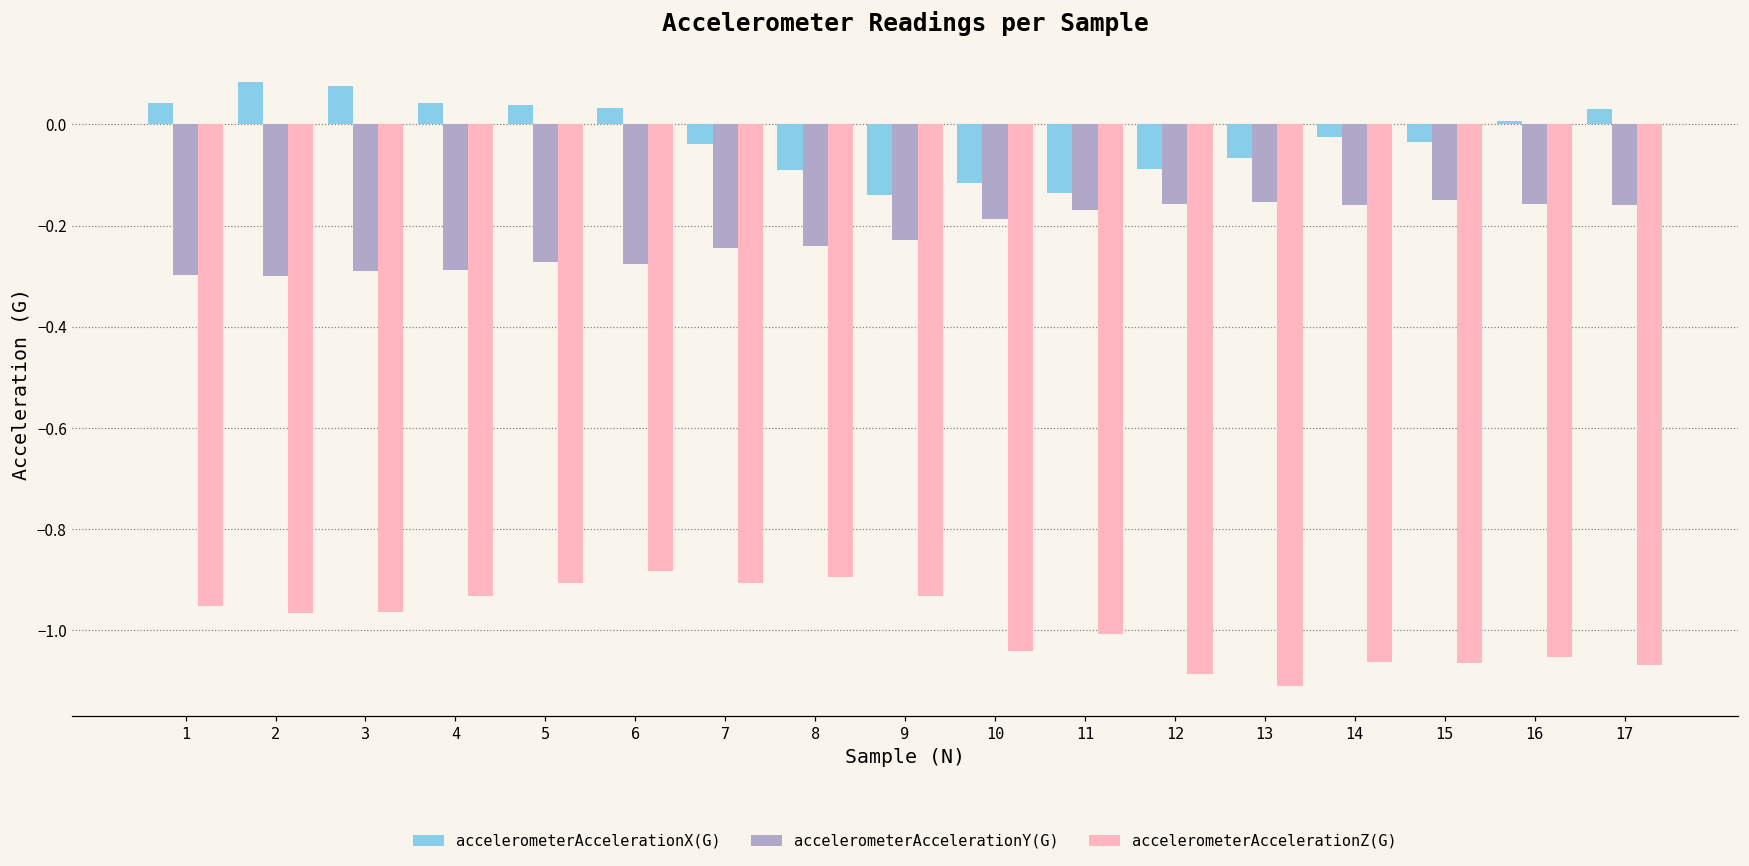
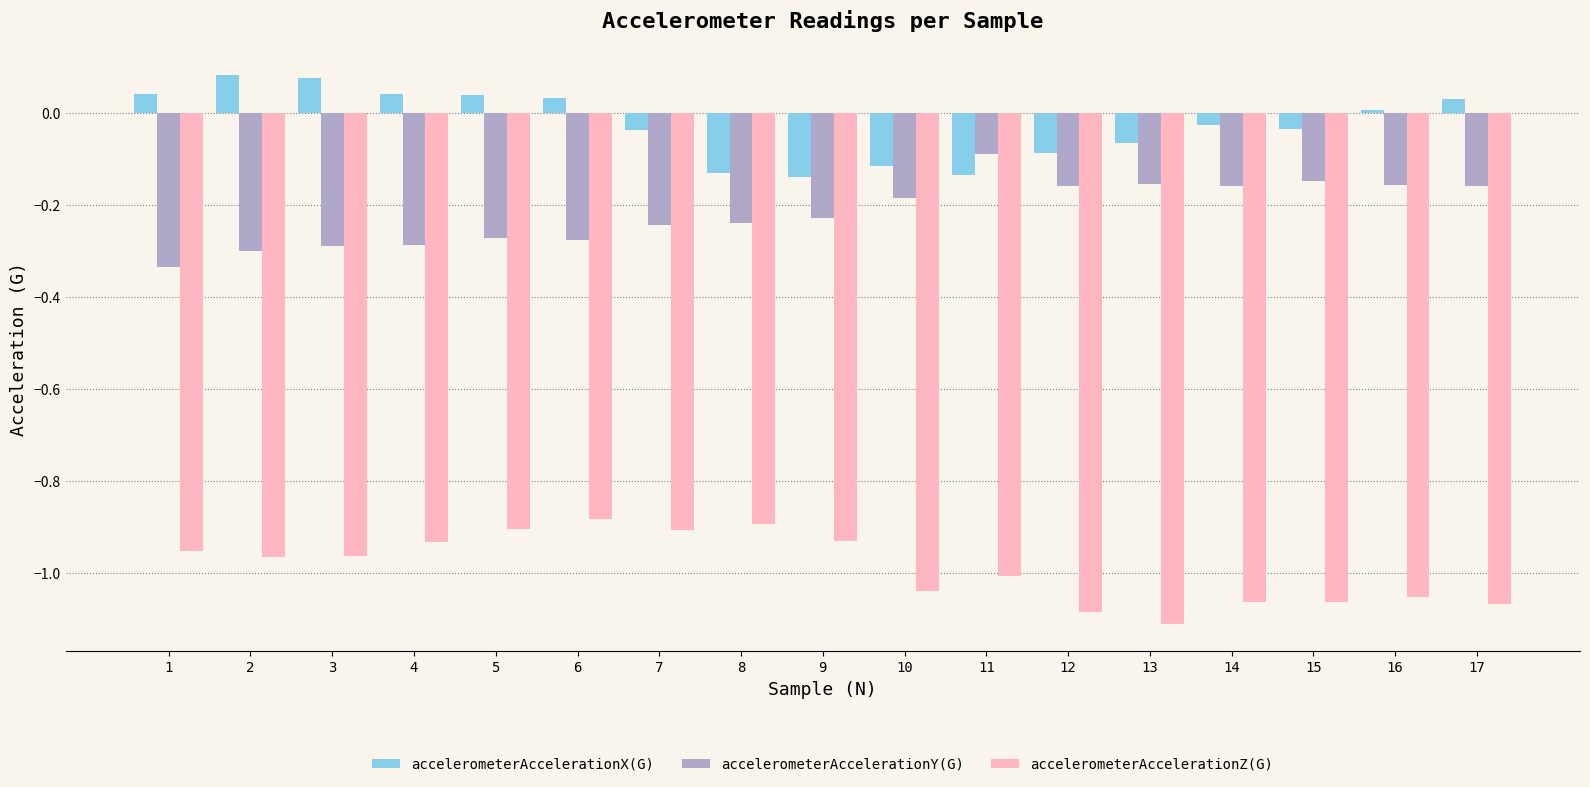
  {
    "accelerometerAccelerationX(G)": {
      "1": 0.04,
      "2": 0.08,
      "3": 0.08,
      "4": 0.04,
      "5": 0.04,
      "6": 0.03,
      "7": -0.04,
-     "8": -0.09,
+     "8": -0.13,
      "9": -0.14,
      "10": -0.12,
      "11": -0.14,
      "12": -0.09,
      "13": -0.07,
      "14": -0.03,
      "15": -0.03,
      "16": 0.01,
      "17": 0.03
    },
    "accelerometerAccelerationY(G)": {
-     "1": -0.30,
+     "1": -0.33,
      "2": -0.30,
      "3": -0.29,
      "4": -0.29,
      "5": -0.27,
      "6": -0.28,
      "7": -0.24,
      "8": -0.24,
      "9": -0.23,
      "10": -0.19,
-     "11": -0.17,
+     "11": -0.09,
      "12": -0.16,
      "13": -0.15,
      "14": -0.16,
      "15": -0.15,
      "16": -0.16,
      "17": -0.16
    },
    "accelerometerAccelerationZ(G)": {
      "1": -0.95,
      "2": -0.97,
      "3": -0.96,
      "4": -0.93,
      "5": -0.91,
      "6": -0.88,
      "7": -0.91,
      "8": -0.89,
      "9": -0.93,
      "10": -1.04,
      "11": -1.01,
      "12": -1.09,
      "13": -1.11,
      "14": -1.06,
      "15": -1.06,
      "16": -1.05,
      "17": -1.07
    }
  }
